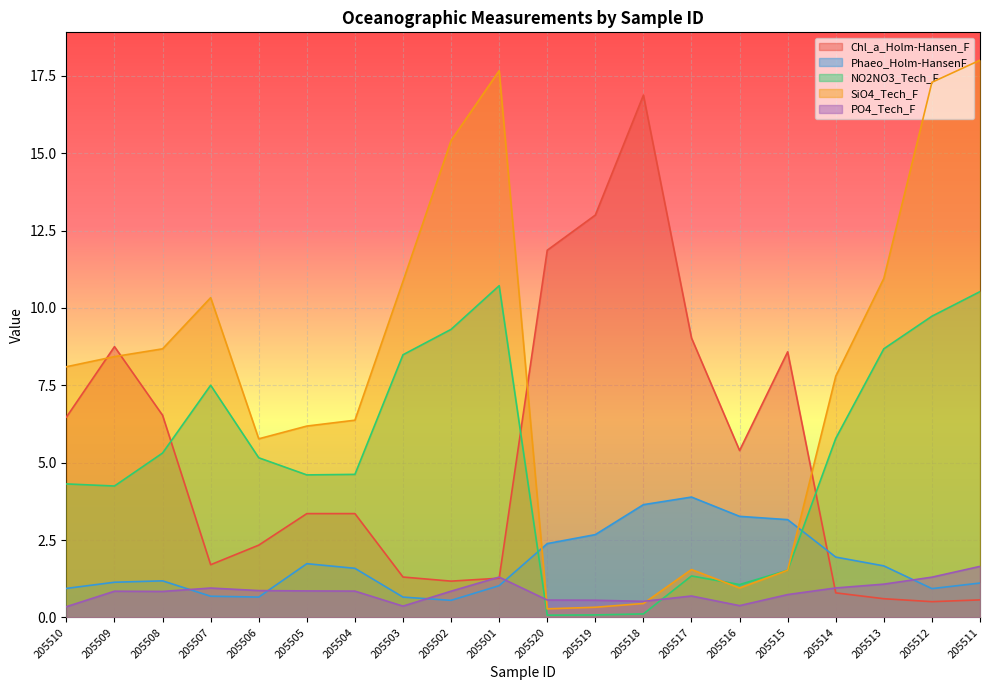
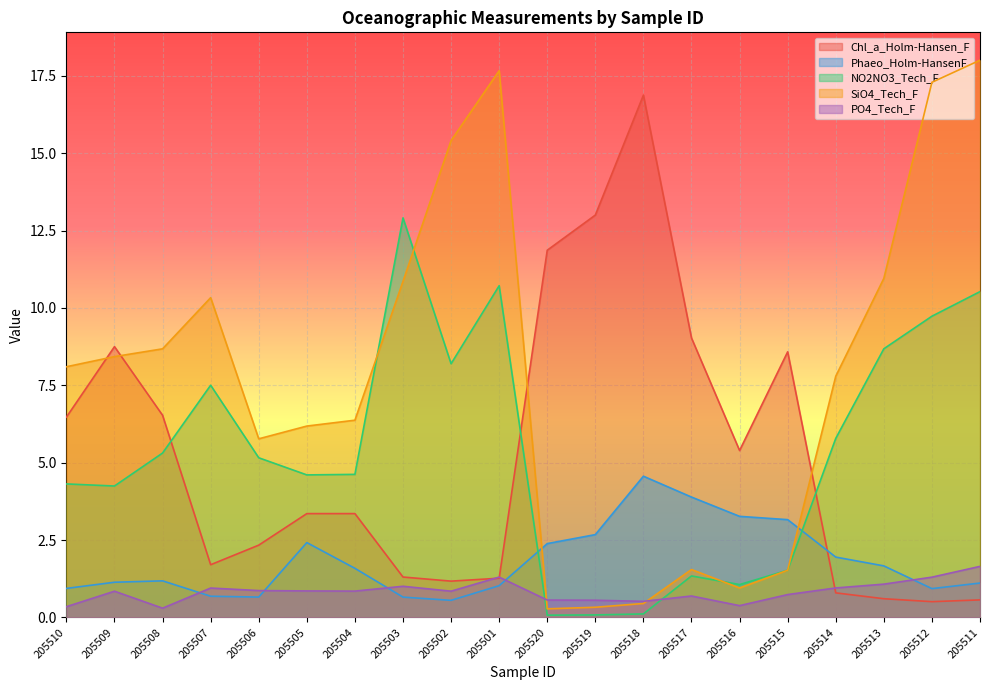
  {
    "Chl_a_Holm-Hansen_F": {
      "205510": 6.5,
      "205509": 8.8,
      "205508": 6.5,
      "205507": 1.7,
      "205506": 2.3,
      "205505": 3.4,
      "205504": 3.4,
      "205503": 1.3,
      "205502": 1.2,
      "205520": 11.9,
      "205519": 13.0,
      "205518": 16.9,
      "205517": 9.0,
      "205516": 5.4,
      "205515": 8.6,
      "205514": 0.8,
      "205513": 0.6,
      "205512": 0.5,
      "205511": 0.6
    },
    "Phaeo_Holm-HansenF": {
      "205510": 0.9,
      "205509": 1.1,
      "205508": 1.2,
      "205507": 0.7,
      "205506": 0.7,
-     "205505": 1.7,
+     "205505": 2.4,
      "205504": 1.6,
      "205503": 0.7,
      "205502": 0.6,
      "205501": 1.0,
      "205520": 2.4,
      "205519": 2.7,
-     "205518": 3.6,
+     "205518": 4.6,
      "205517": 3.9,
      "205516": 3.3,
      "205515": 3.2,
      "205514": 2.0,
      "205513": 1.7,
      "205512": 0.9,
      "205511": 1.1
    },
    "NO2NO3_Tech_F": {
      "205510": 4.3,
      "205509": 4.2,
      "205508": 5.3,
      "205507": 7.5,
      "205506": 5.2,
      "205505": 4.6,
      "205504": 4.6,
-     "205503": 8.5,
-     "205502": 9.3,
+     "205503": 12.9,
+     "205502": 8.2,
      "205501": 10.7,
      "205520": 0.1,
      "205519": 0.1,
      "205518": 0.1,
      "205517": 1.3,
      "205516": 1.1,
      "205514": 5.8,
      "205513": 8.7,
      "205512": 9.7,
      "205511": 10.5
    },
    "SiO4_Tech_F": {
      "205510": 8.1,
      "205509": 8.4,
      "205508": 8.7,
      "205507": 10.3,
      "205506": 5.8,
      "205505": 6.2,
      "205504": 6.4,
      "205503": 10.9,
      "205502": 15.4,
      "205501": 17.7,
      "205520": 0.3,
      "205519": 0.3,
      "205517": 1.5,
      "205516": 1.0,
      "205514": 7.8,
      "205513": 11.0,
      "205511": 18.0
    },
    "PO4_Tech_F": {
      "205510": 0.3,
      "205509": 0.8,
-     "205508": 0.8,
+     "205508": 0.3,
      "205507": 1.0,
      "205506": 0.9,
      "205505": 0.9,
      "205504": 0.9,
-     "205503": 0.4,
+     "205503": 1.0,
      "205502": 0.9,
      "205520": 0.6,
      "205519": 0.6,
      "205517": 0.7,
      "205516": 0.4,
      "205515": 0.7,
      "205514": 1.0,
      "205513": 1.1,
      "205512": 1.3,
      "205511": 1.7
    }
  }
